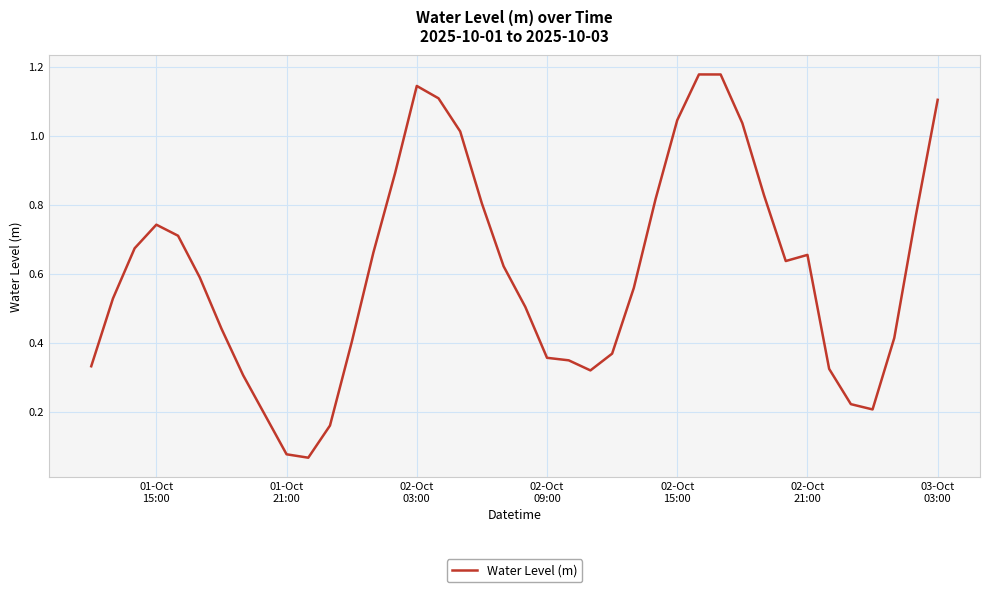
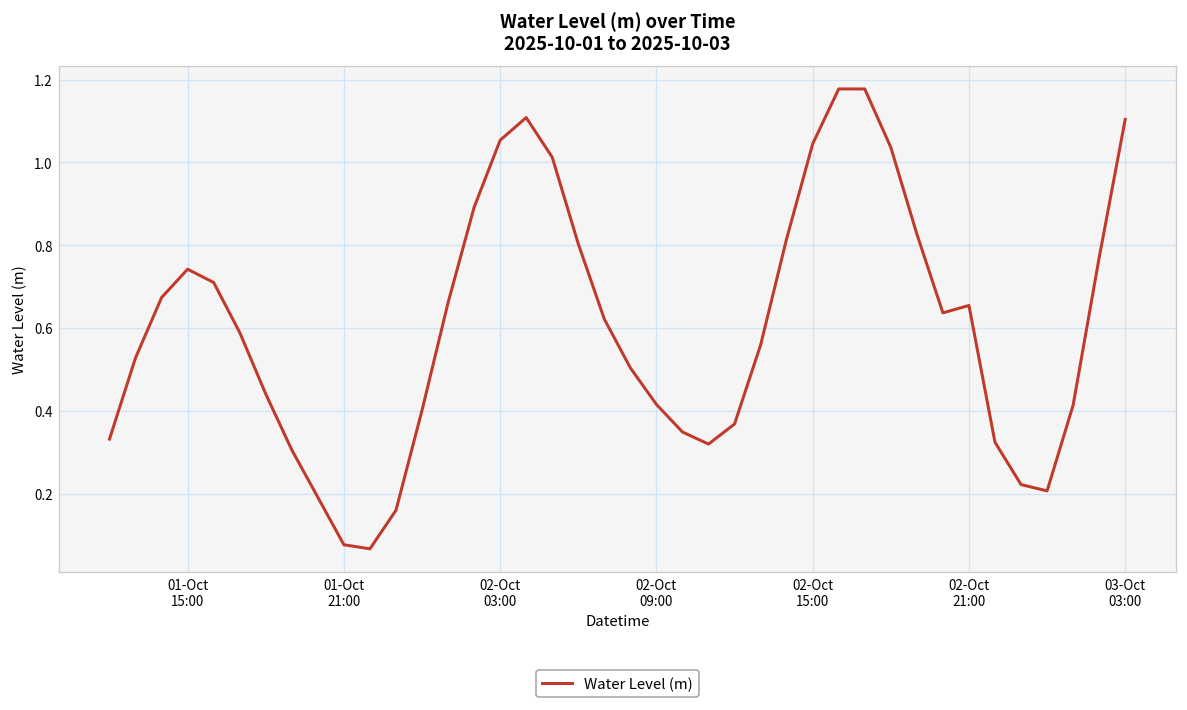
  {
    "01-Oct 15:00": 0.74,
    "01-Oct 21:00": 0.08,
-   "02-Oct 03:00": 1.14,
-   "02-Oct 09:00": 0.36,
+   "02-Oct 03:00": 1.05,
+   "02-Oct 09:00": 0.42,
    "02-Oct 15:00": 1.04,
    "02-Oct 21:00": 0.65,
    "03-Oct 03:00": 1.10
  }
